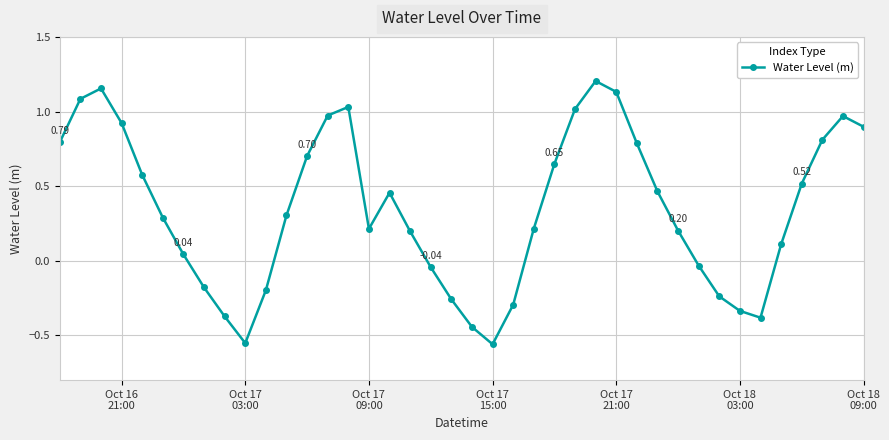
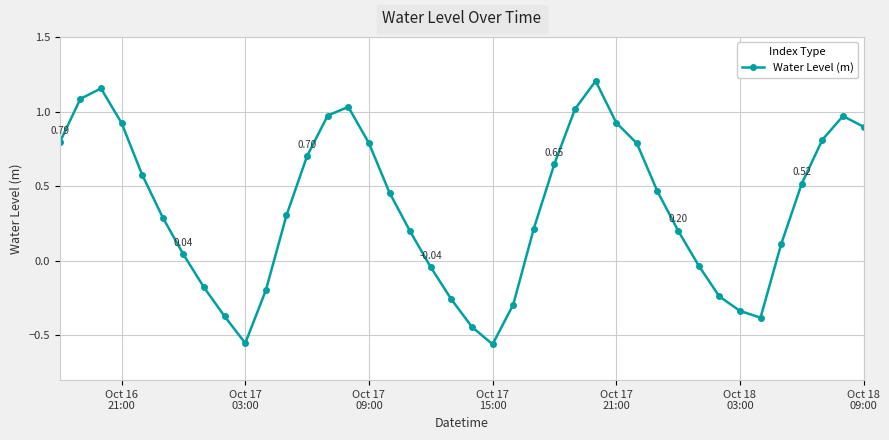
  {
    "Oct 16 21:00": 0.92,
    "Oct 17 03:00": -0.55,
-   "Oct 17 09:00": 0.21,
+   "Oct 17 09:00": 0.79,
    "Oct 17 15:00": -0.56,
-   "Oct 17 21:00": 1.13,
+   "Oct 17 21:00": 0.92,
    "Oct 18 03:00": -0.34,
    "Oct 18 09:00": 0.90
  }
